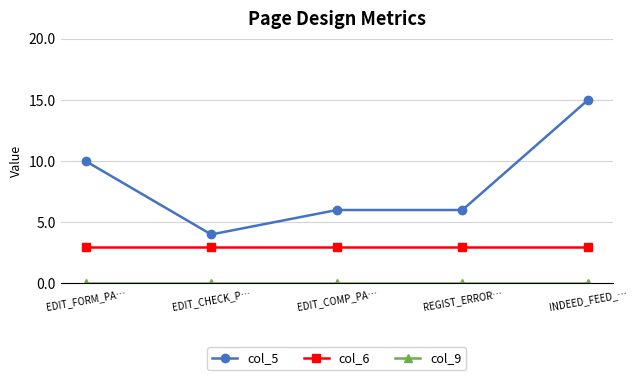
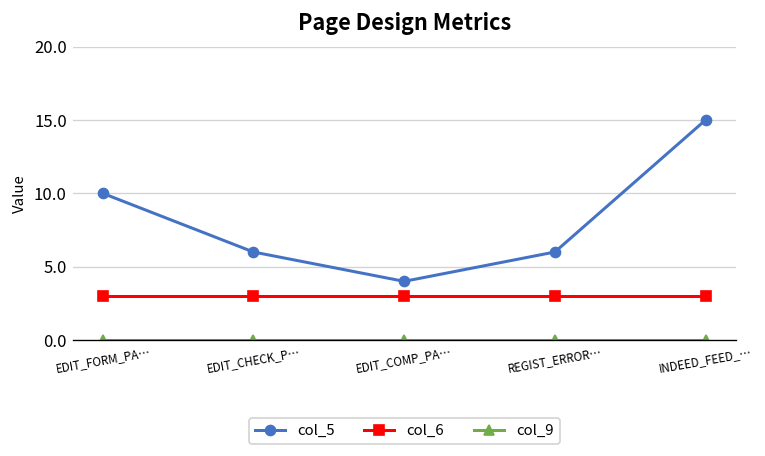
  {
    "col_5": {
      "EDIT_FORM_PA…": 10,
-     "EDIT_CHECK_P…": 4,
-     "EDIT_COMP_PA…": 6,
+     "EDIT_CHECK_P…": 6,
+     "EDIT_COMP_PA…": 4,
      "REGIST_ERROR…": 6,
      "INDEED_FEED_…": 15
    },
    "col_6": {
      "EDIT_FORM_PA…": 3,
      "EDIT_CHECK_P…": 3,
      "EDIT_COMP_PA…": 3,
      "REGIST_ERROR…": 3,
      "INDEED_FEED_…": 3
    },
    "col_9": {
      "EDIT_FORM_PA…": 0,
      "EDIT_CHECK_P…": 0,
      "EDIT_COMP_PA…": 0,
      "REGIST_ERROR…": 0,
      "INDEED_FEED_…": 0
    }
  }
